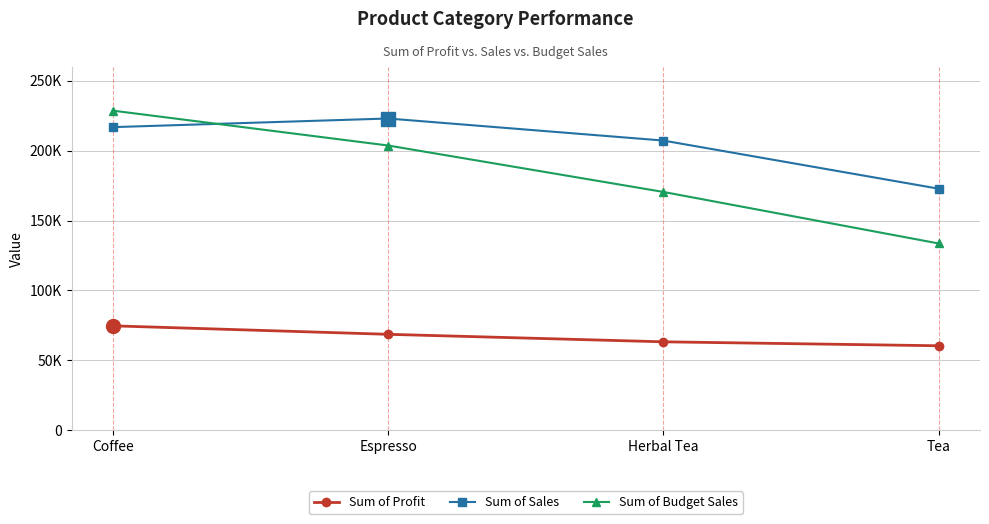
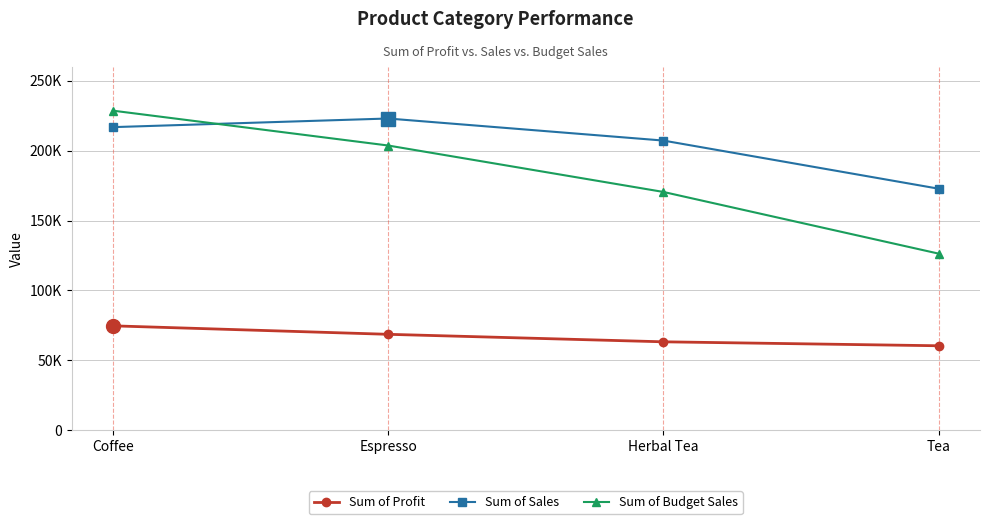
  {
    "Sum of Budget Sales": {
      "Coffee": 229000,
      "Espresso": 204000,
      "Herbal Tea": 170000,
-     "Tea": 134000
+     "Tea": 126000
    }
  }
